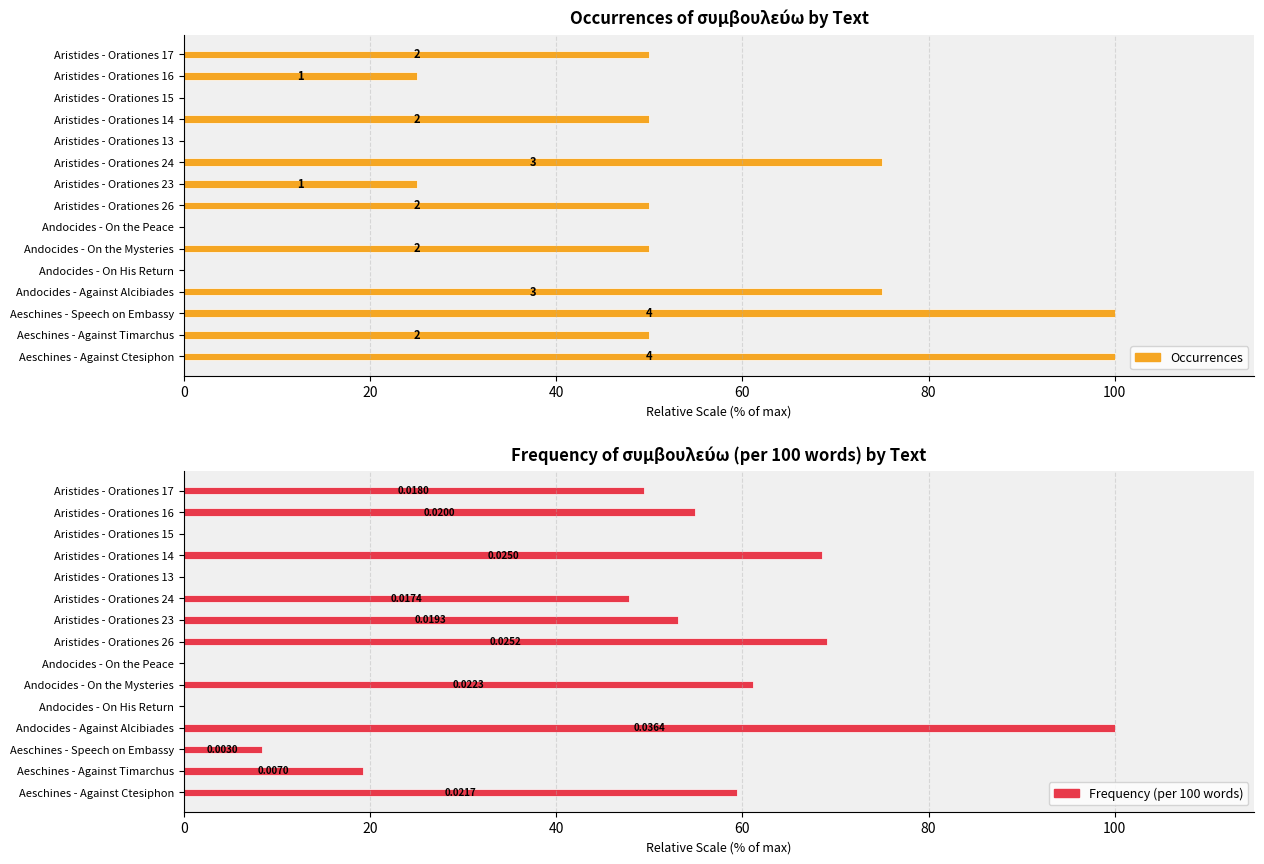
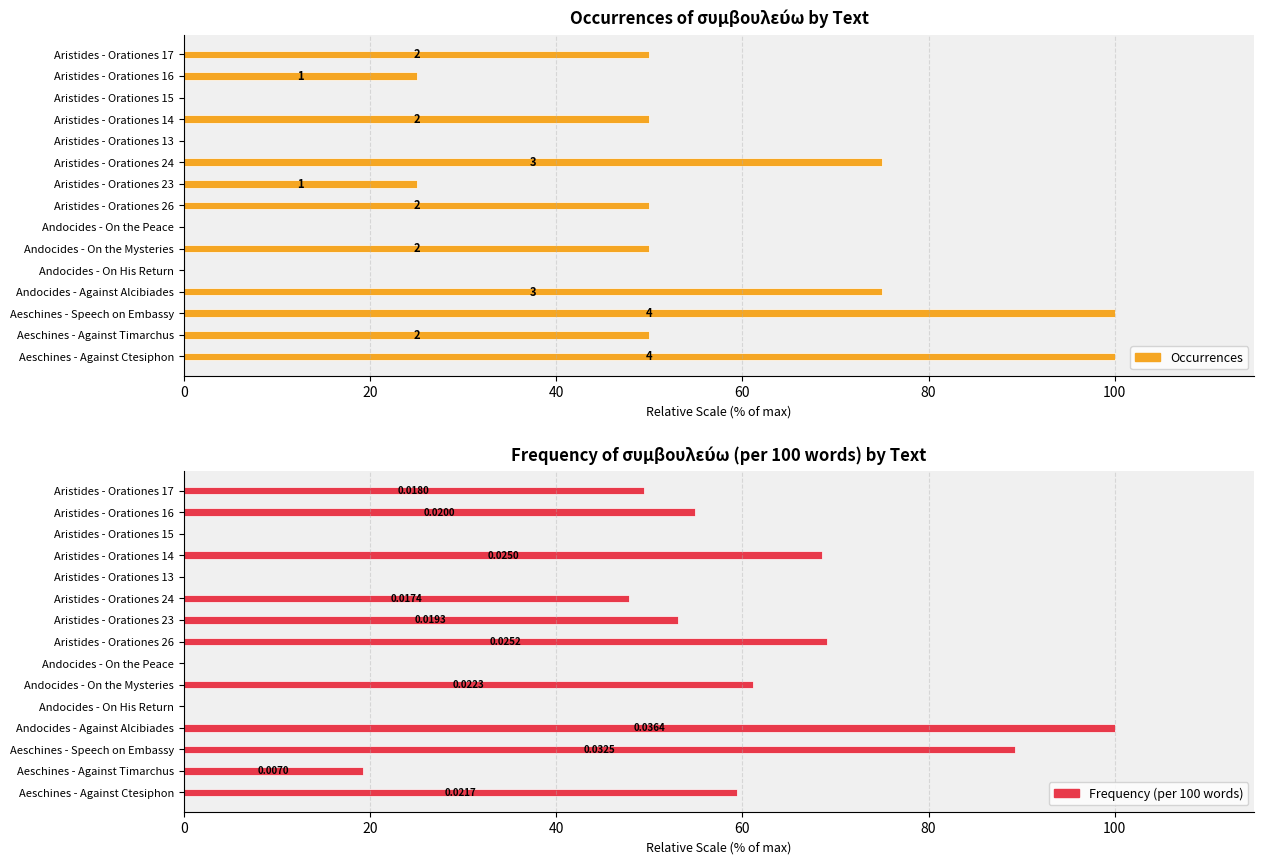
  {
    "Occurrences of συμβουλεύω by Text": {
      "Aristides - Orationes 15": 0,
      "Aristides - Orationes 13": 0,
      "Andocides - On the Peace": 0,
      "Andocides - On His Return": 0
    },
    "Frequency of συμβουλεύω (per 100 words) by Text": {
-     "Aeschines - Speech on Embassy": 0.0030
+     "Aeschines - Speech on Embassy": 0.0325
    }
  }
